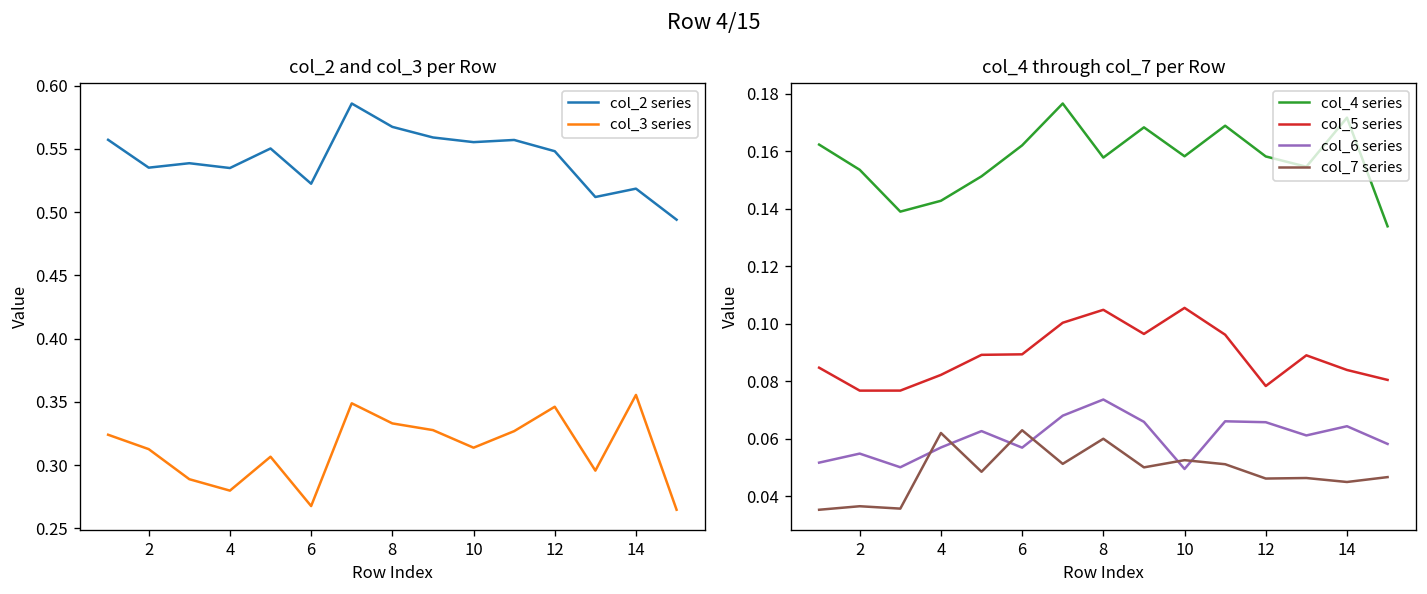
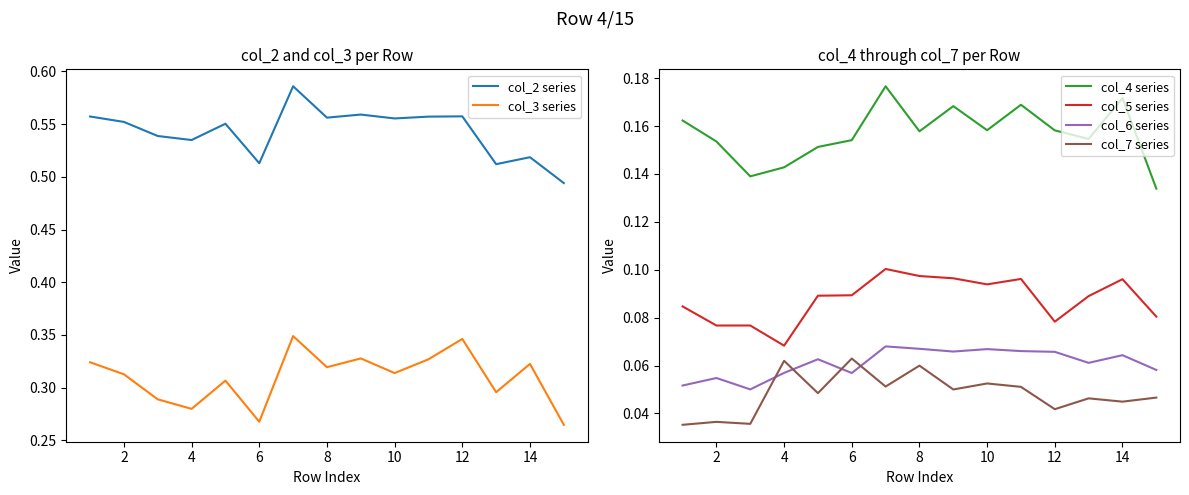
  {
    "col_2 and col_3 per Row": {
      "col_2 series": {
-       "2": 0.535,
+       "2": 0.552,
        "4": 0.535,
-       "6": 0.523,
-       "8": 0.567,
+       "6": 0.513,
+       "8": 0.556,
        "10": 0.555,
-       "12": 0.548,
+       "12": 0.557,
        "14": 0.519
      },
      "col_3 series": {
        "2": 0.313,
        "4": 0.280,
        "6": 0.268,
-       "8": 0.333,
+       "8": 0.319,
        "10": 0.314,
        "12": 0.346,
-       "14": 0.356
+       "14": 0.322
      }
    },
    "col_4 through col_7 per Row": {
      "col_4 series": {
        "2": 0.154,
        "4": 0.143,
-       "6": 0.162,
+       "6": 0.154,
        "8": 0.158,
        "10": 0.158,
        "12": 0.158
      },
      "col_5 series": {
        "2": 0.077,
-       "4": 0.082,
+       "4": 0.068,
        "6": 0.089,
-       "8": 0.105,
-       "10": 0.105,
+       "8": 0.097,
+       "10": 0.094,
        "12": 0.078,
-       "14": 0.084
+       "14": 0.096
      },
      "col_6 series": {
        "2": 0.055,
        "4": 0.057,
        "6": 0.057,
-       "8": 0.074,
-       "10": 0.049,
+       "8": 0.067,
+       "10": 0.067,
        "12": 0.066,
        "14": 0.064
      },
      "col_7 series": {
        "2": 0.036,
        "4": 0.062,
        "6": 0.063,
        "8": 0.060,
        "10": 0.052,
-       "12": 0.046,
+       "12": 0.042,
        "14": 0.045
      }
    }
  }
